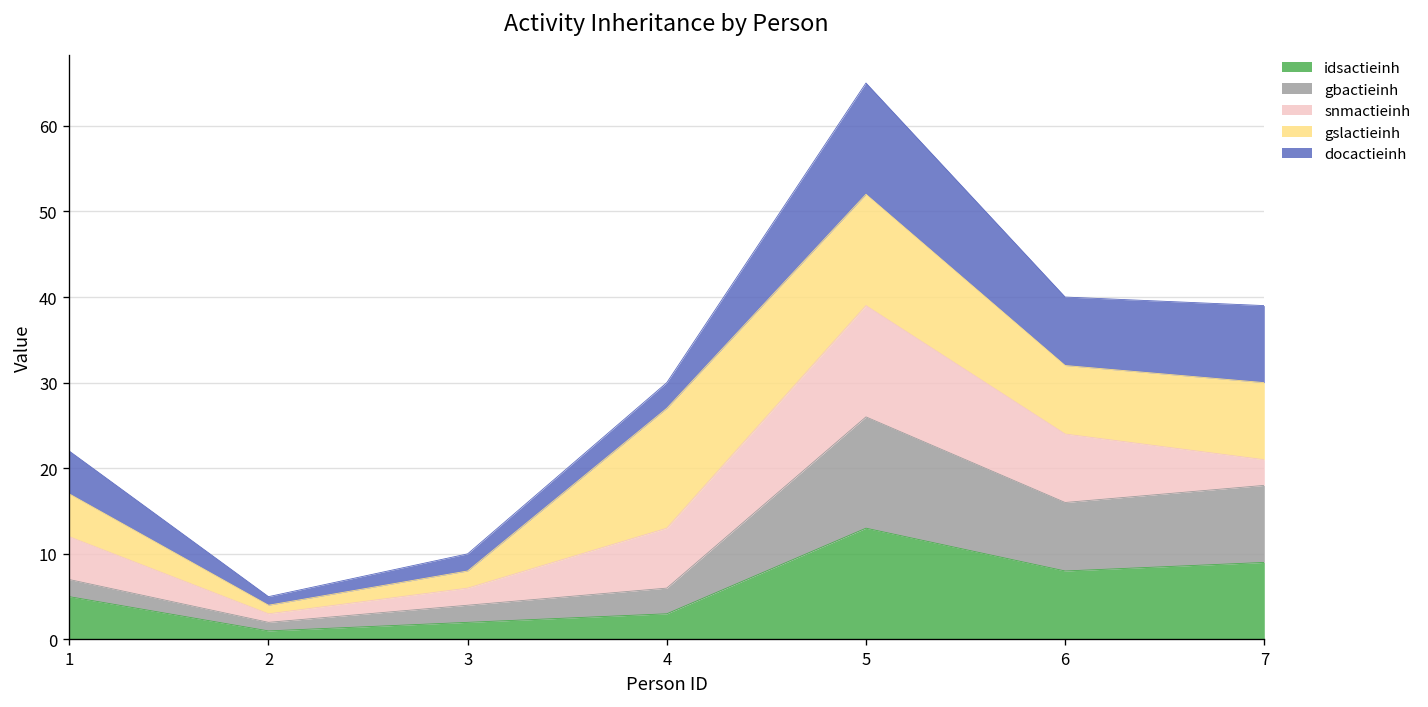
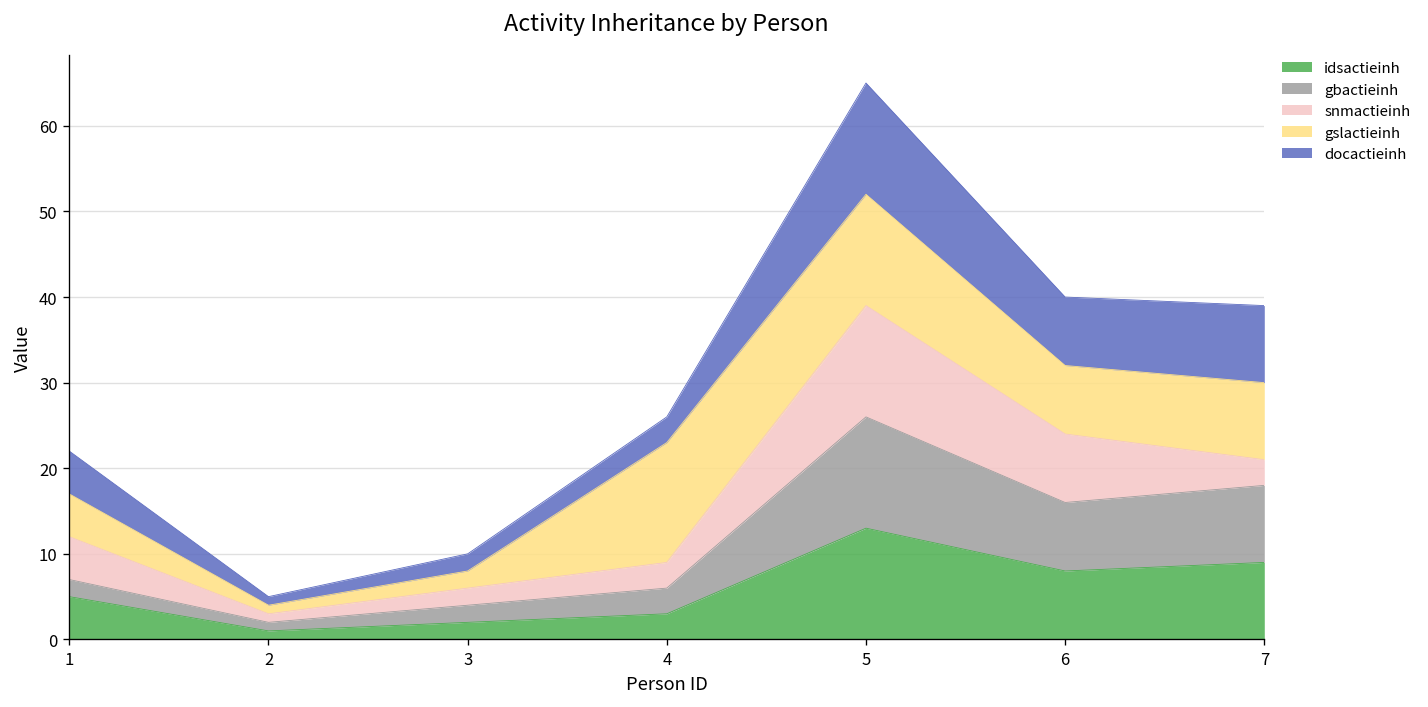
  {
    "idsactieinh": {
      "1": 5,
      "2": 1,
      "3": 2,
      "4": 3,
      "5": 13,
      "6": 8,
      "7": 9
    },
    "gbactieinh": {
      "1": 2,
      "2": 1,
      "3": 2,
      "4": 3,
      "5": 13,
      "6": 8,
      "7": 9
    },
    "snmactieinh": {
      "1": 5,
      "2": 1,
      "3": 2,
-     "4": 7,
+     "4": 3,
      "5": 13,
      "6": 8,
      "7": 3
    },
    "gslactieinh": {
      "1": 5,
      "2": 1,
      "3": 2,
      "4": 14,
      "5": 13,
      "6": 8,
      "7": 9
    },
    "docactieinh": {
      "1": 5,
      "2": 1,
      "3": 2,
      "4": 3,
      "5": 13,
      "6": 8,
      "7": 9
    }
  }
